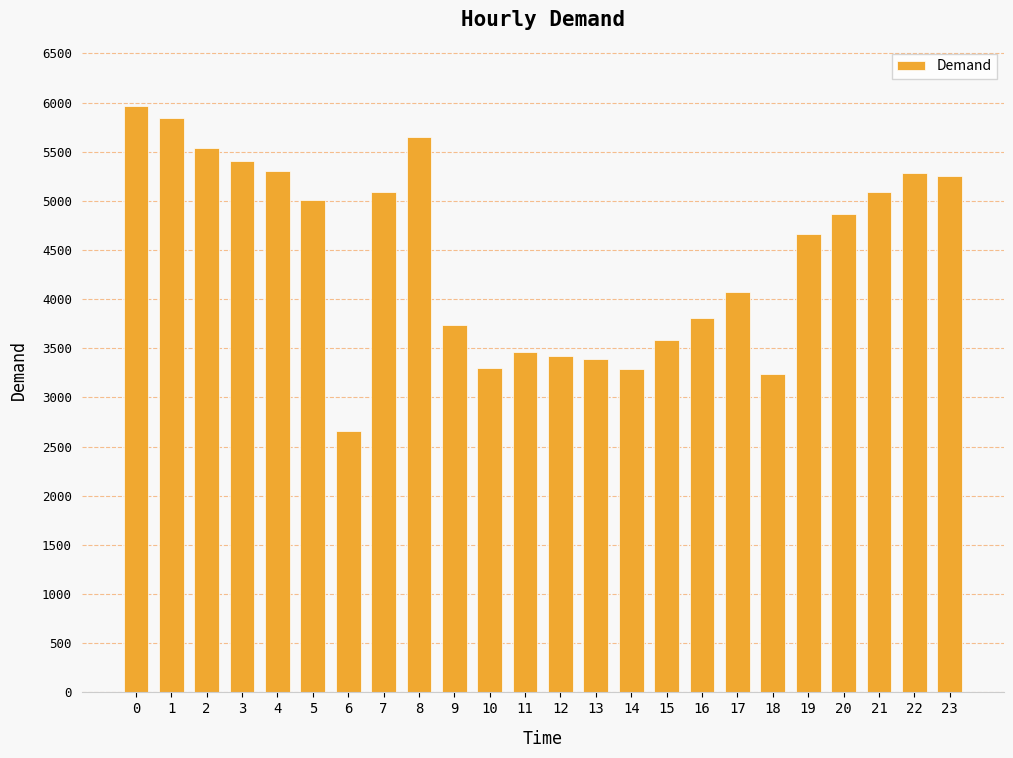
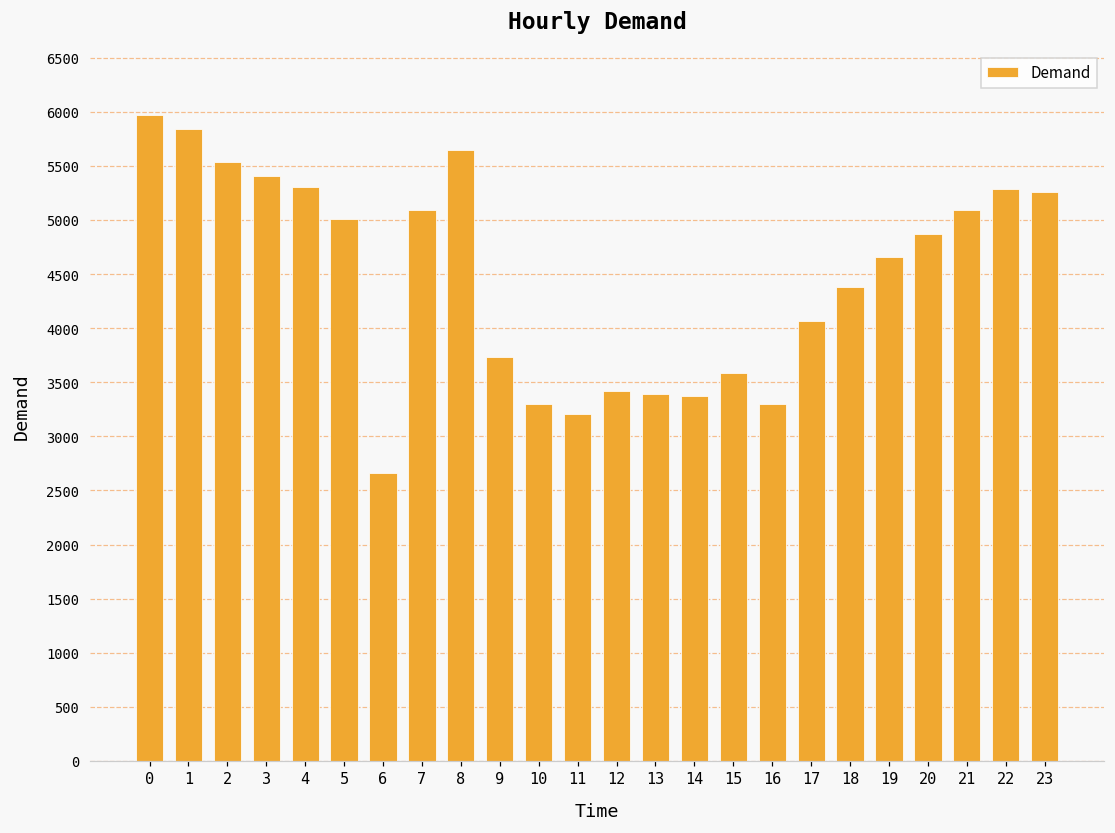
  {
    "0": 6000,
    "1": 5800,
    "2": 5500,
    "3": 5400,
    "4": 5300,
    "5": 5000,
    "6": 2700,
    "7": 5100,
    "8": 5600,
    "9": 3700,
    "10": 3300,
-   "11": 3500,
+   "11": 3200,
    "12": 3400,
    "13": 3400,
-   "14": 3300,
+   "14": 3400,
    "15": 3600,
-   "16": 3800,
+   "16": 3300,
    "17": 4100,
-   "18": 3200,
+   "18": 4400,
    "19": 4700,
    "20": 4900,
    "21": 5100,
    "22": 5300,
    "23": 5300
  }
